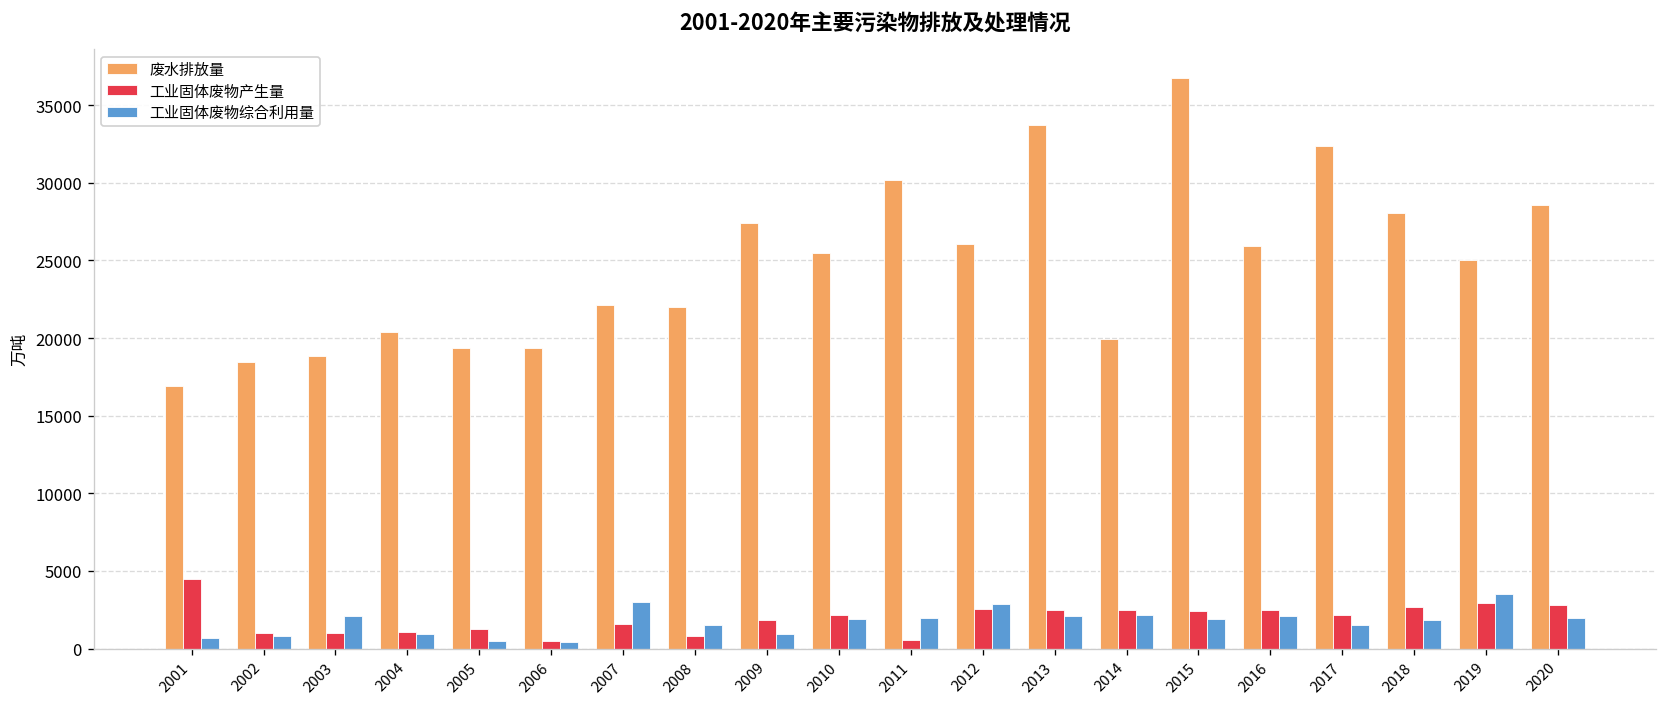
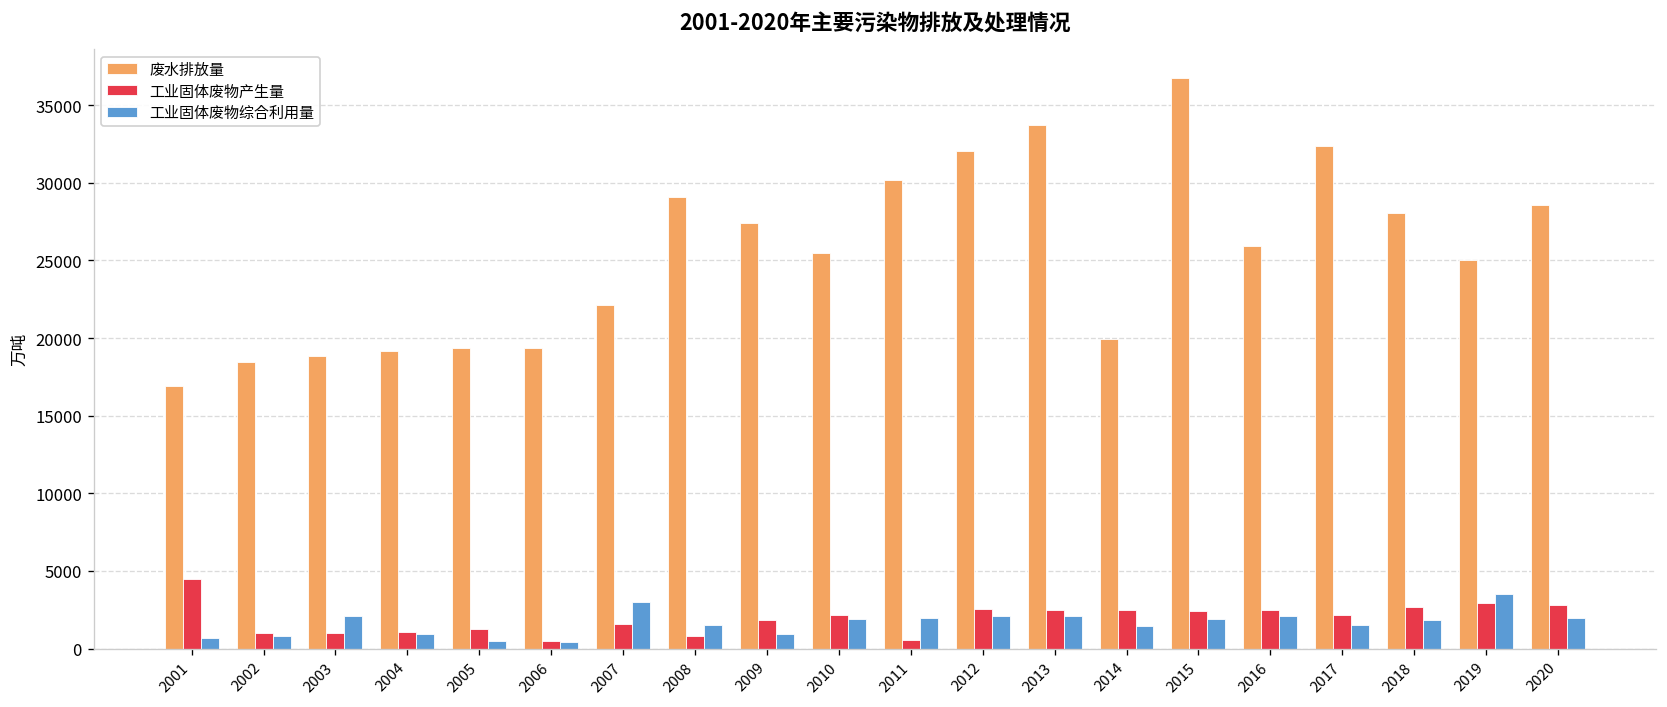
  {
    "废水排放量": {
      "2001": 16900,
      "2002": 18500,
      "2003": 18800,
-     "2004": 20400,
+     "2004": 19200,
      "2005": 19400,
      "2006": 19400,
      "2007": 22100,
-     "2008": 22000,
+     "2008": 29100,
      "2009": 27400,
      "2010": 25500,
      "2011": 30200,
-     "2012": 26000,
+     "2012": 32100,
      "2013": 33700,
      "2014": 19900,
      "2015": 36800,
      "2016": 25900,
      "2017": 32400,
      "2018": 28100,
      "2019": 25000,
      "2020": 28600
    },
    "工业固体废物产生量": {
      "2001": 4500,
      "2002": 1000,
      "2003": 1000,
      "2004": 1100,
      "2005": 1200,
      "2006": 500,
      "2007": 1600,
      "2008": 800,
      "2009": 1900,
      "2010": 2200,
      "2011": 500,
      "2012": 2600,
      "2013": 2500,
      "2014": 2500,
      "2015": 2400,
      "2016": 2500,
      "2017": 2200,
      "2018": 2700,
      "2019": 2900,
      "2020": 2800
    },
    "工业固体废物综合利用量": {
      "2001": 700,
      "2002": 800,
      "2003": 2100,
      "2004": 900,
      "2005": 500,
      "2006": 400,
      "2007": 3000,
      "2008": 1500,
      "2009": 900,
      "2010": 1900,
      "2011": 1900,
-     "2012": 2900,
+     "2012": 2100,
      "2013": 2100,
-     "2014": 2100,
+     "2014": 1400,
      "2015": 1900,
      "2016": 2100,
      "2017": 1500,
      "2018": 1800,
      "2019": 3500,
      "2020": 2000
    }
  }
